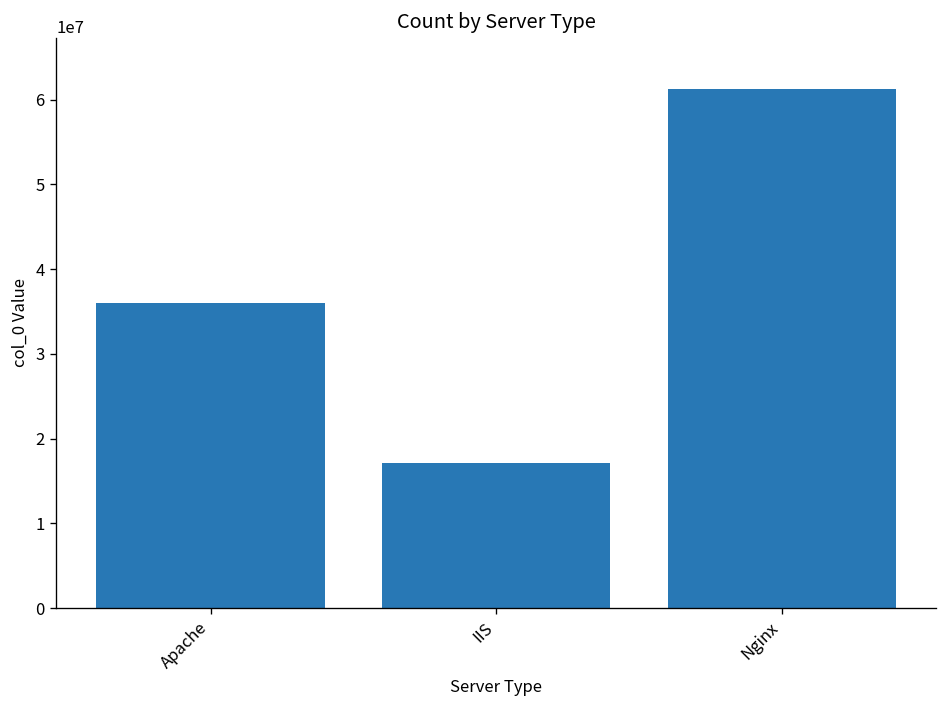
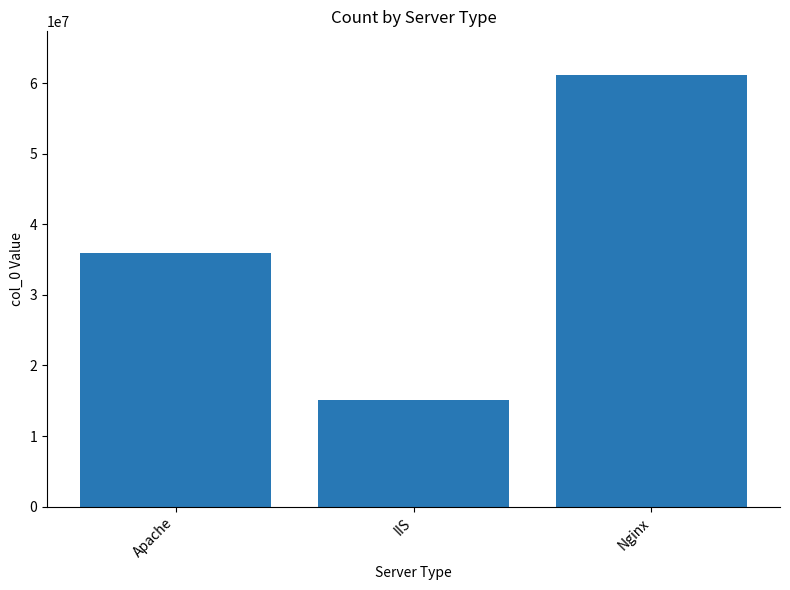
  {
    "Apache": 36000000,
-   "IIS": 17000000,
+   "IIS": 15000000,
    "Nginx": 61000000
  }
